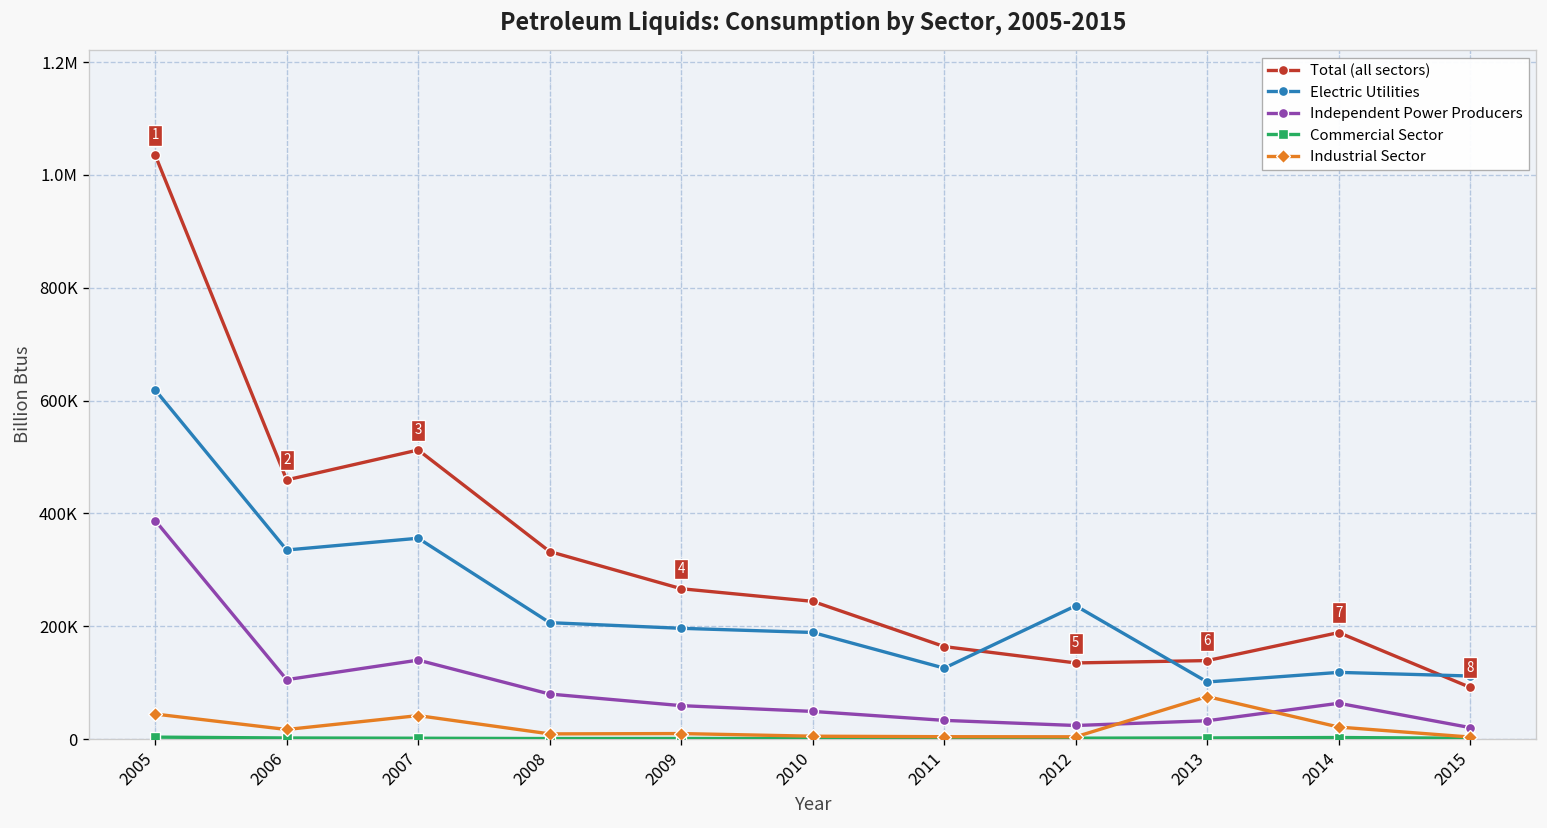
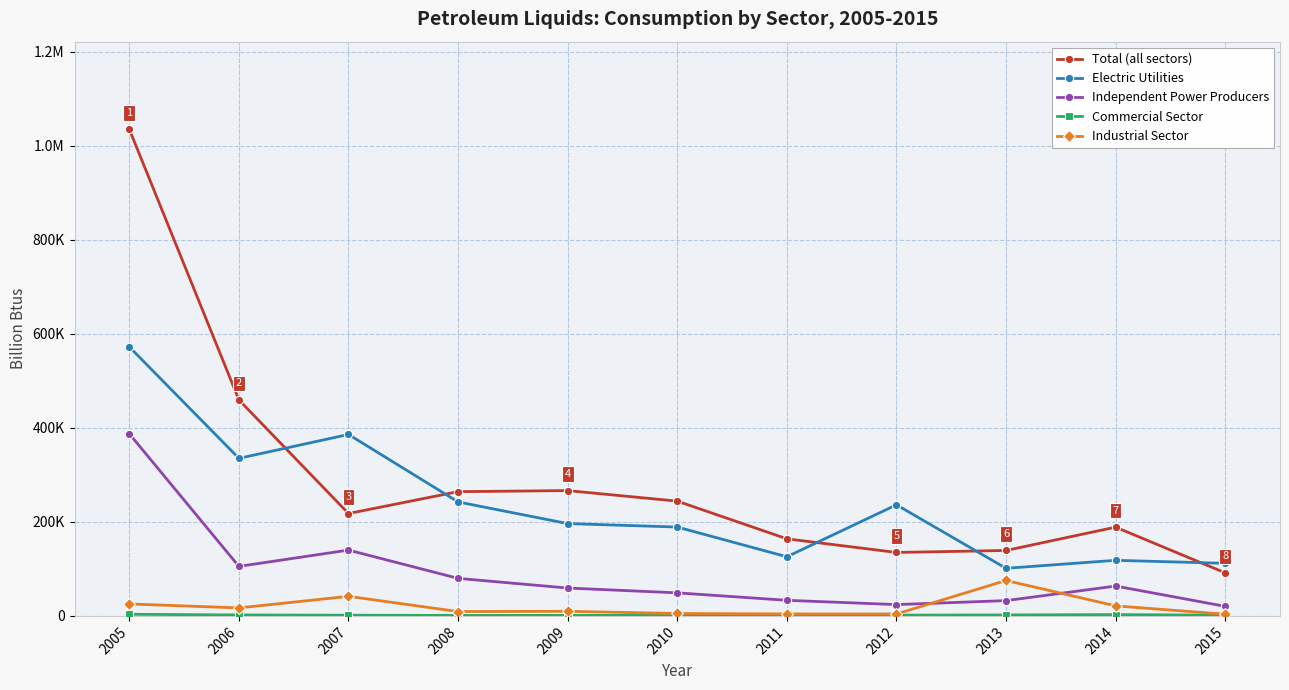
  {
    "Total (all sectors)": {
-     "2007": 510000,
-     "2008": 330000,
+     "2007": 220000,
+     "2008": 260000,
      "2010": 240000,
      "2011": 160000,
      "2015": 90000
    },
    "Electric Utilities": {
-     "2005": 620000,
+     "2005": 570000,
      "2006": 340000,
-     "2007": 360000,
-     "2008": 210000,
+     "2007": 390000,
+     "2008": 240000,
      "2009": 200000,
      "2010": 190000,
      "2011": 130000,
      "2012": 240000,
      "2013": 100000,
      "2014": 120000
    },
    "Independent Power Producers": {
      "2005": 390000,
      "2006": 110000,
      "2007": 140000,
      "2008": 80000,
      "2009": 60000,
      "2010": 50000,
      "2011": 30000,
      "2012": 20000,
      "2013": 30000,
      "2014": 60000,
      "2015": 20000
    },
    "Commercial Sector": {
      "2005": 0,
      "2006": 0,
      "2007": 0,
      "2008": 0,
      "2009": 0,
      "2013": 0,
      "2014": 0
    },
    "Industrial Sector": {
-     "2005": 40000,
+     "2005": 30000,
      "2006": 20000,
      "2007": 40000,
      "2008": 10000,
      "2009": 10000,
      "2013": 80000,
      "2014": 20000
    }
  }
